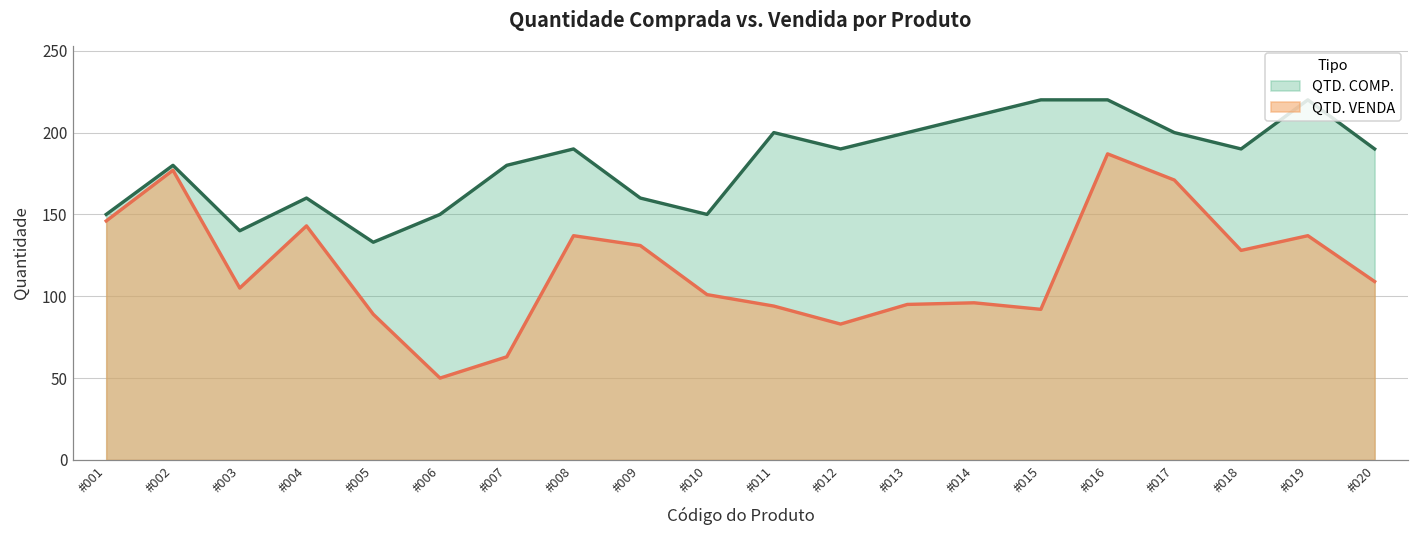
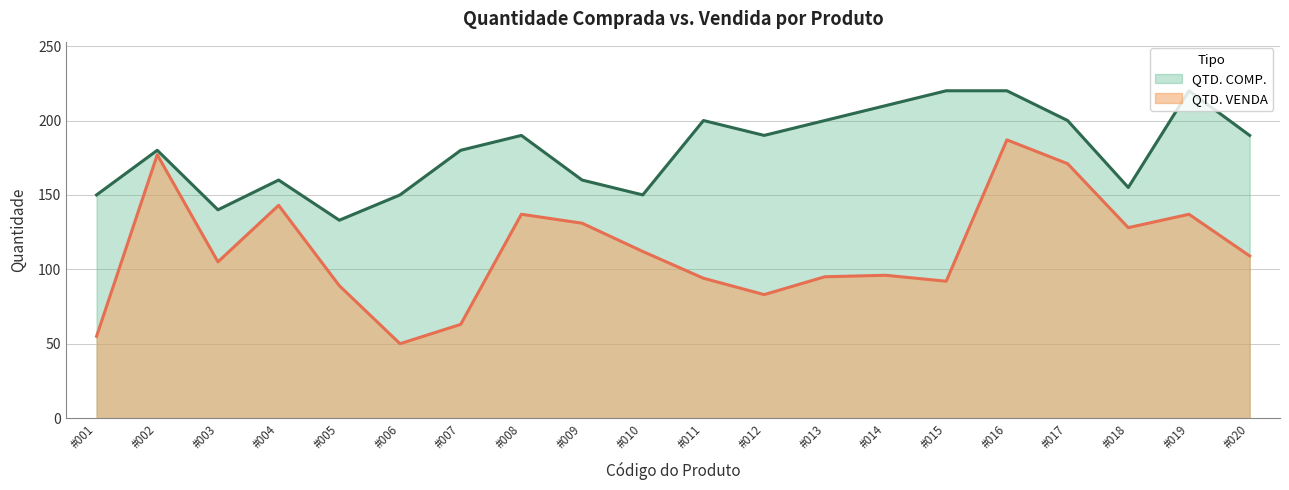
  {
    "QTD. COMP.": {
      "#001": 150,
      "#002": 180,
      "#003": 140,
      "#004": 160,
      "#005": 133,
      "#006": 150,
      "#007": 180,
      "#008": 190,
      "#009": 160,
      "#010": 150,
      "#011": 200,
      "#012": 190,
      "#013": 200,
      "#014": 210,
      "#015": 220,
      "#016": 220,
      "#017": 200,
-     "#018": 190,
+     "#018": 155,
      "#020": 190
    },
    "QTD. VENDA": {
-     "#001": 146,
+     "#001": 55,
      "#002": 177,
      "#003": 105,
      "#004": 143,
      "#005": 89,
      "#006": 50,
      "#007": 63,
      "#008": 137,
      "#009": 131,
-     "#010": 101,
+     "#010": 112,
      "#011": 94,
      "#012": 83,
      "#013": 95,
      "#014": 96,
      "#015": 92,
      "#016": 187,
      "#017": 171,
      "#018": 128,
      "#019": 137,
      "#020": 109
    }
  }
